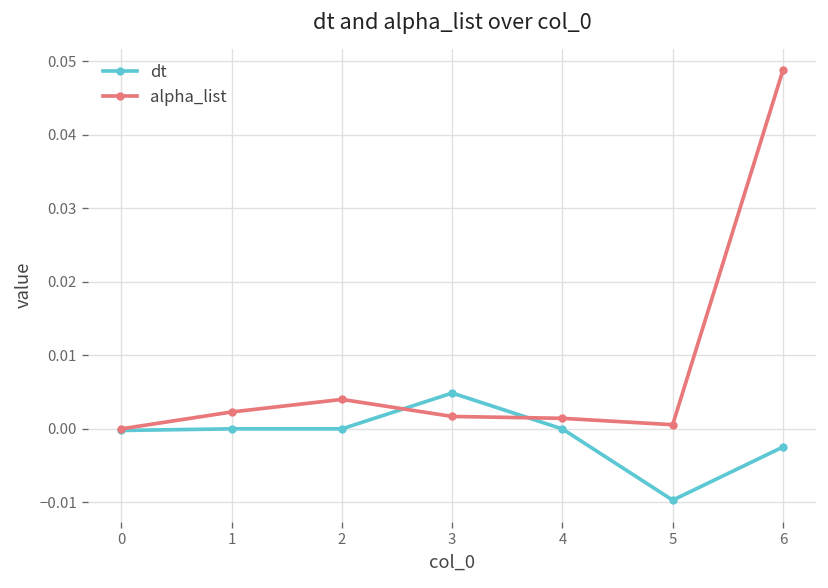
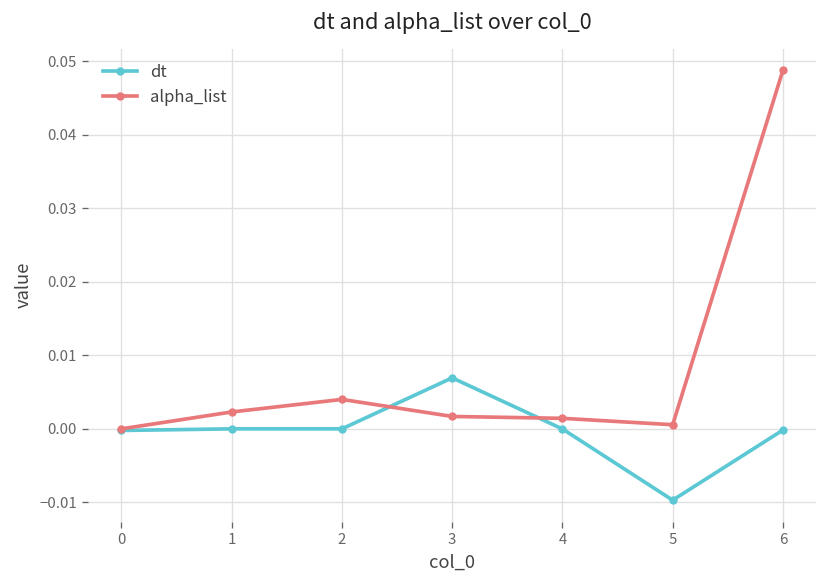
  {
    "dt": {
      "1": 0.000,
      "2": 0.000,
-     "3": 0.005,
+     "3": 0.007,
      "4": 0.000,
      "5": -0.010,
-     "6": -0.002
+     "6": 0.000
    },
    "alpha_list": {
      "1": 0.002,
      "2": 0.004,
      "3": 0.002,
      "4": 0.001,
      "5": 0.001,
      "6": 0.049
    }
  }
